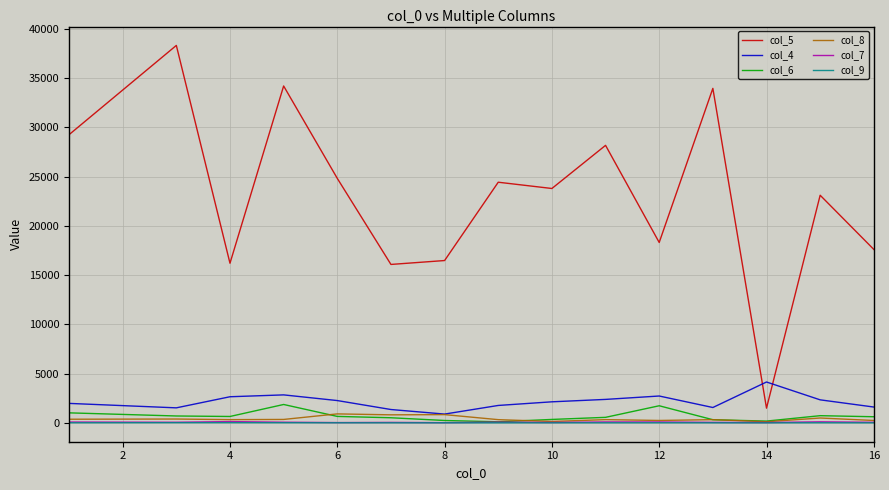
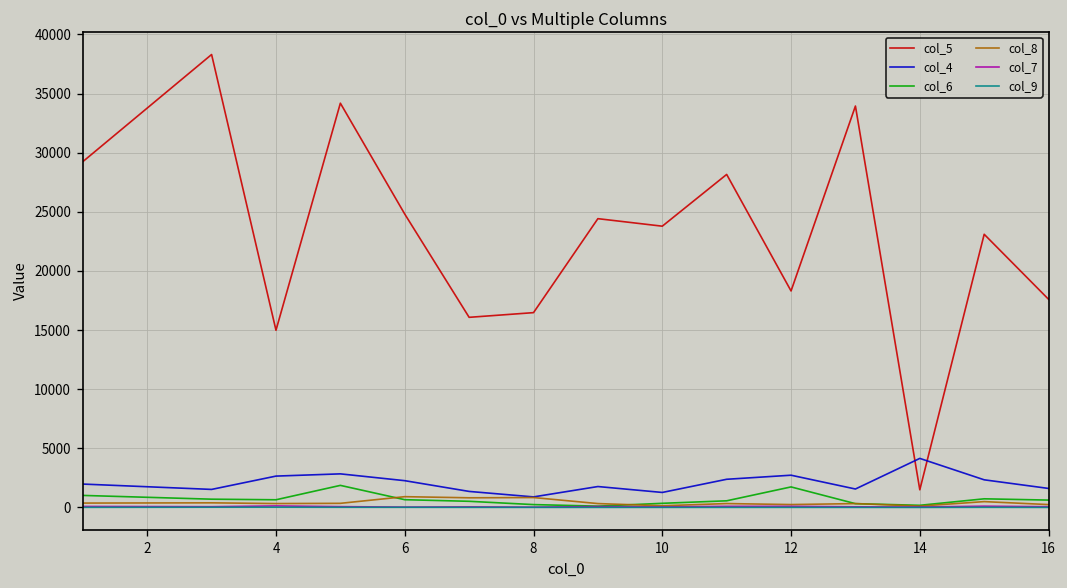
  {
    "col_5": {
-     "4": 16000,
+     "4": 15000,
      "6": 25000,
      "8": 16000,
      "10": 24000,
      "12": 18000,
      "14": 1000,
      "16": 18000
    },
    "col_4": {
      "4": 3000,
      "6": 2000,
-     "10": 2000,
+     "10": 1000,
      "12": 3000,
      "14": 4000,
      "16": 2000
    },
    "col_6": {
      "4": 1000,
      "12": 2000,
      "16": 1000
    }
  }
